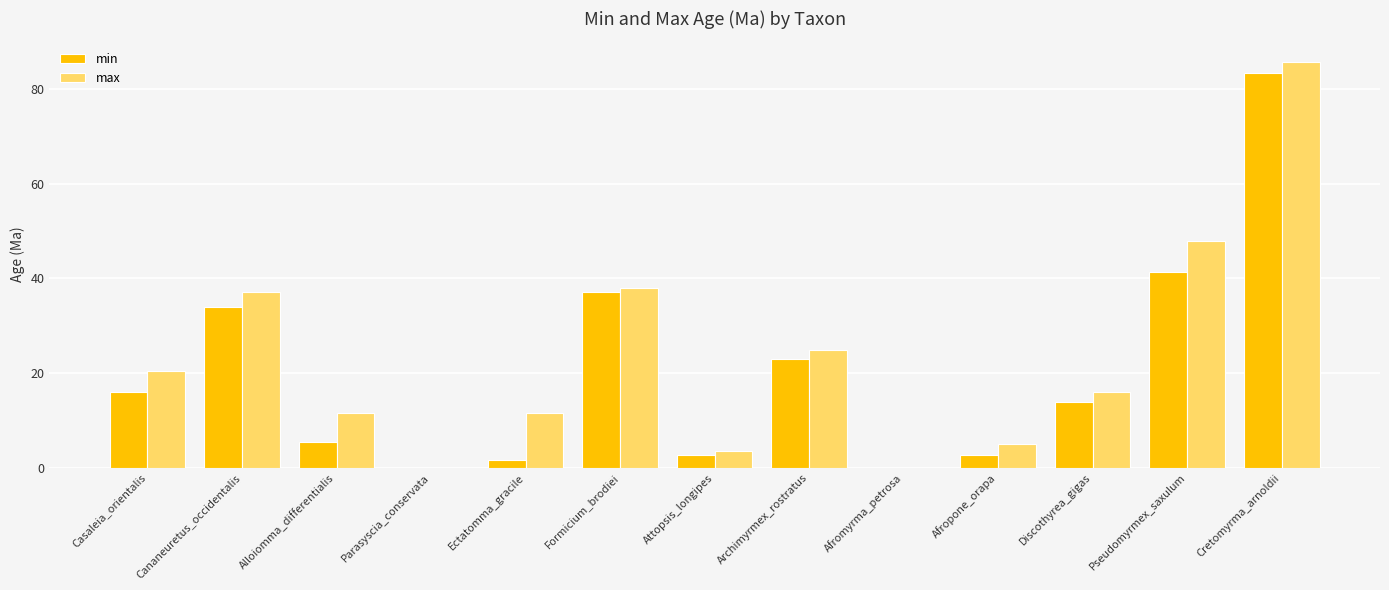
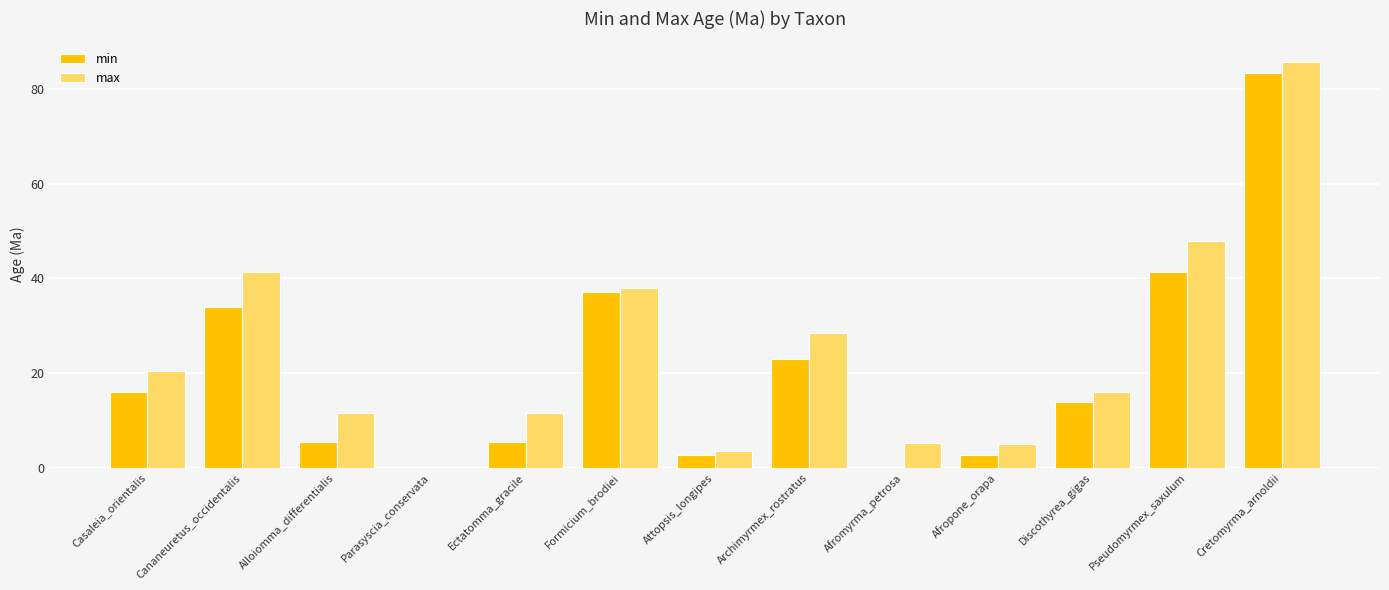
  {
    "min": {
      "Casaleia_orientalis": 16,
      "Cananeuretus_occidentalis": 34,
      "Alloiomma_differentialis": 5,
      "Parasyscia_conservata": 0,
-     "Ectatomma_gracile": 2,
+     "Ectatomma_gracile": 5,
      "Formicium_brodiei": 37,
      "Attopsis_longipes": 3,
      "Archimyrmex_rostratus": 23,
      "Afromyrma_petrosa": 0,
      "Afropone_orapa": 3,
      "Discothyrea_gigas": 14,
      "Pseudomyrmex_saxulum": 41,
      "Cretomyrma_arnoldii": 84
    },
    "max": {
      "Casaleia_orientalis": 20,
-     "Cananeuretus_occidentalis": 37,
+     "Cananeuretus_occidentalis": 41,
      "Alloiomma_differentialis": 12,
      "Ectatomma_gracile": 12,
      "Formicium_brodiei": 38,
      "Attopsis_longipes": 4,
-     "Archimyrmex_rostratus": 25,
-     "Afromyrma_petrosa": 0,
+     "Archimyrmex_rostratus": 28,
+     "Afromyrma_petrosa": 5,
      "Afropone_orapa": 5,
      "Discothyrea_gigas": 16,
      "Pseudomyrmex_saxulum": 48,
      "Cretomyrma_arnoldii": 86
    }
  }
